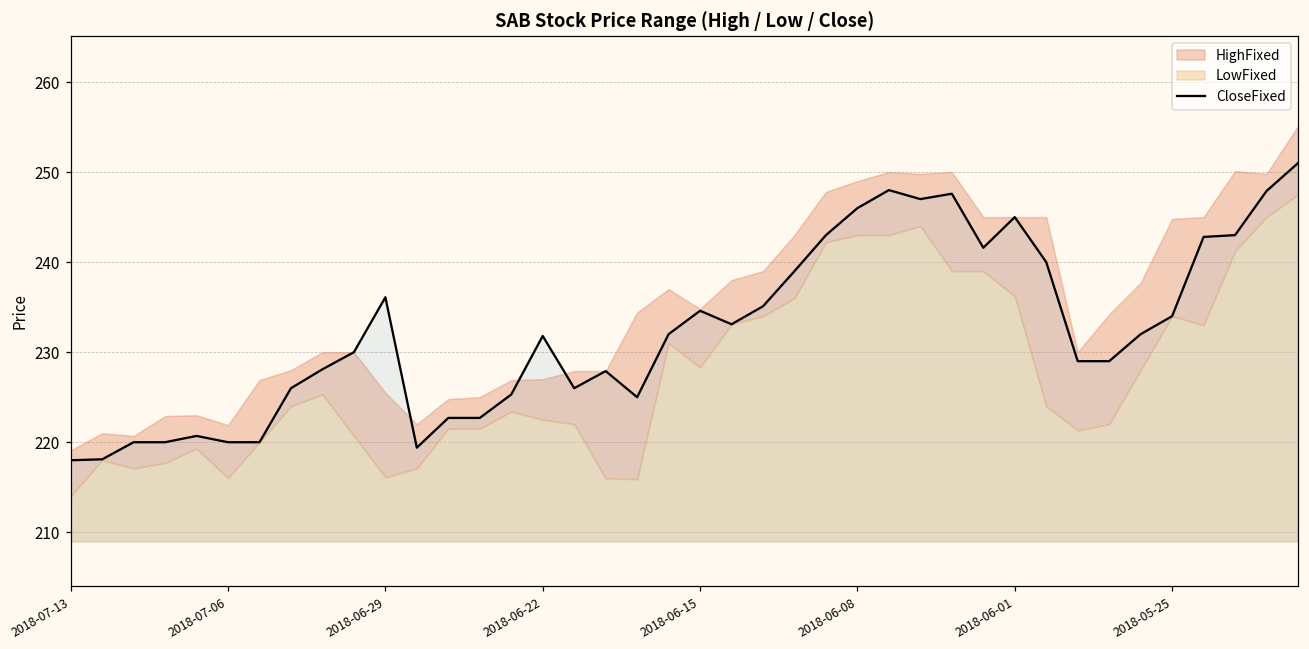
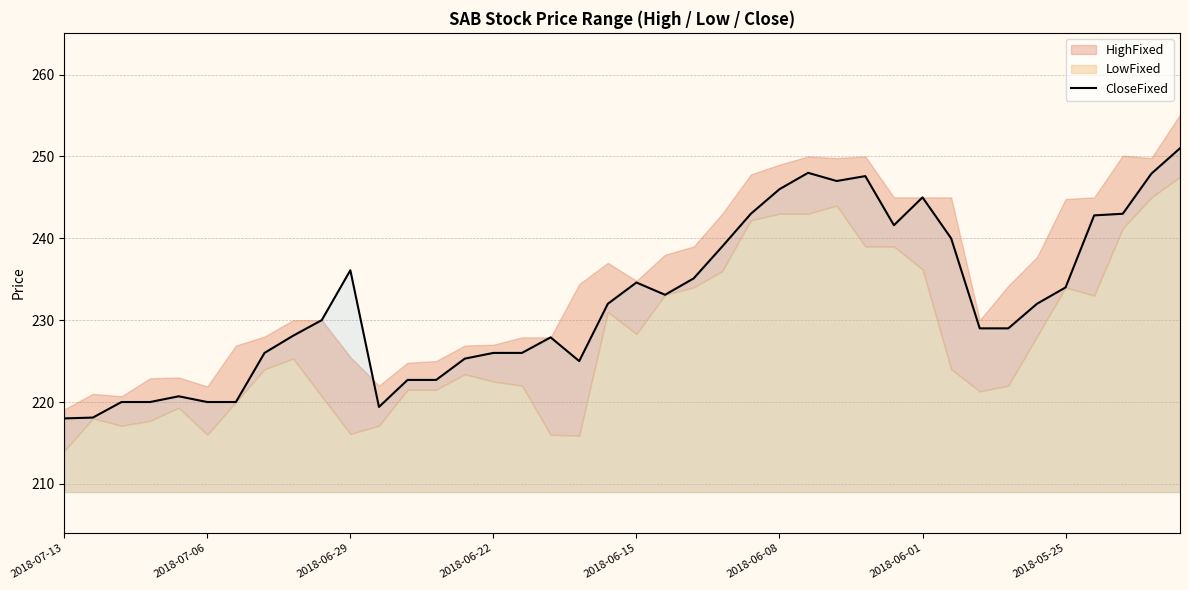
  {
    "CloseFixed": {
      "2018-07-13": 218,
      "2018-07-06": 220,
      "2018-06-29": 236,
-     "2018-06-22": 232,
+     "2018-06-22": 226,
      "2018-06-08": 246
    }
  }
